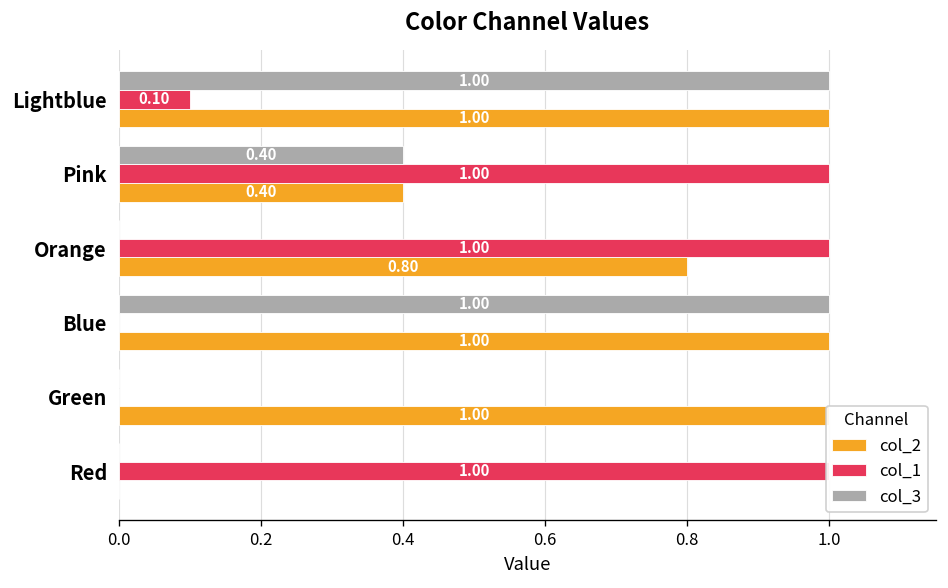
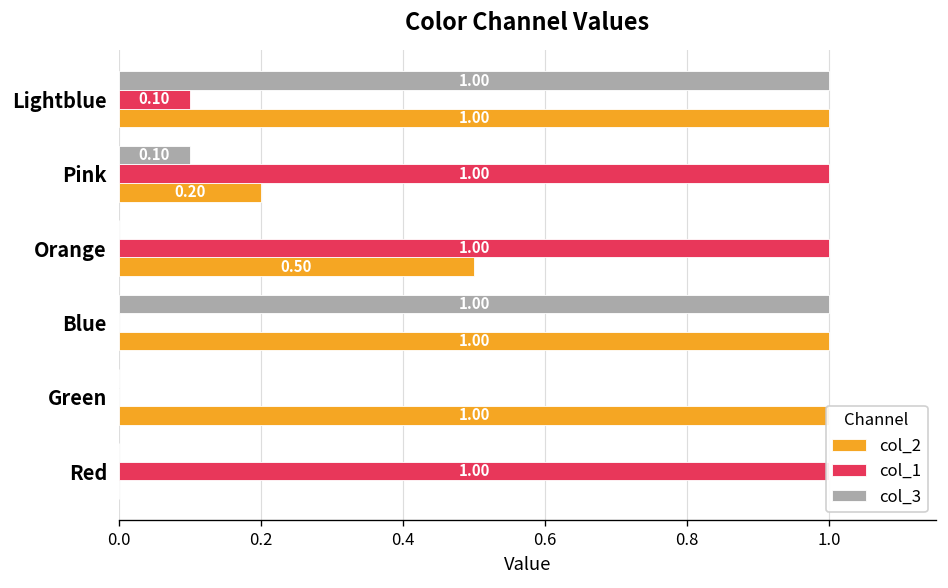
  {
    "col_2": {
      "Lightblue": 1.00,
-     "Pink": 0.40,
-     "Orange": 0.80,
+     "Pink": 0.20,
+     "Orange": 0.50,
      "Blue": 1.00
    },
    "col_1": {
      "Lightblue": 0.10,
      "Pink": 1.00,
      "Orange": 1.00
    },
    "col_3": {
      "Lightblue": 1.00,
-     "Pink": 0.40,
+     "Pink": 0.10,
      "Blue": 1.00
    }
  }
